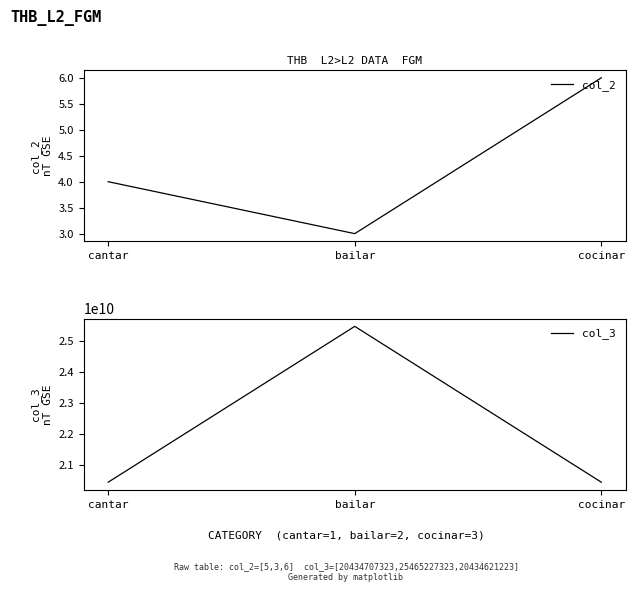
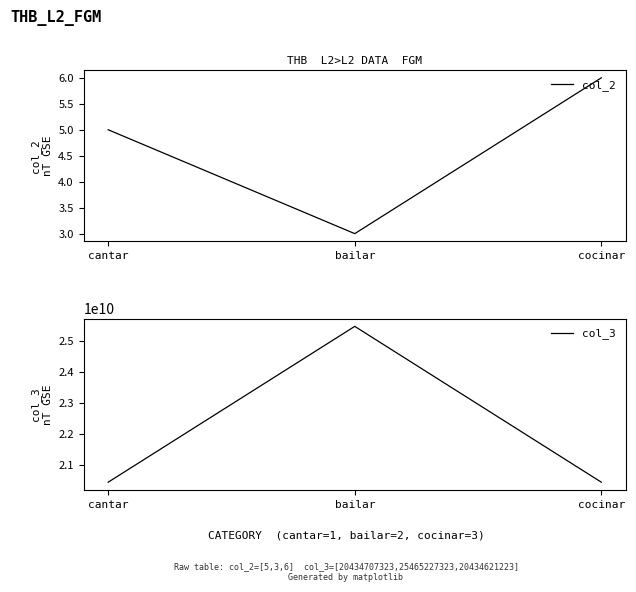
  {
    "THB L2>L2 DATA FGM": {
-     "cantar": 4,
+     "cantar": 5,
      "bailar": 3,
      "cocinar": 6
    }
  }
